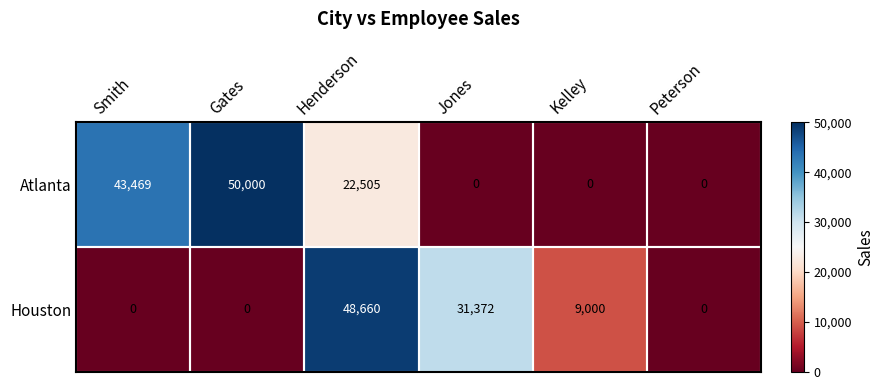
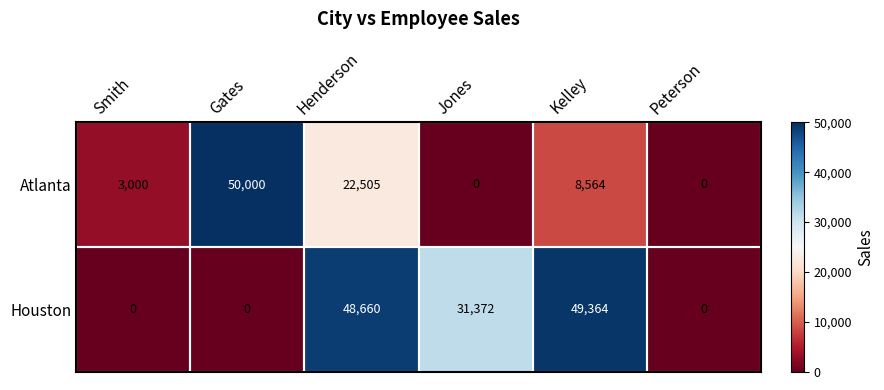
  {
    "Atlanta": {
-     "Smith": "43,469",
+     "Smith": "3,000",
      "Gates": "50,000",
      "Henderson": "22,505",
      "Jones": "0",
-     "Kelley": "0",
+     "Kelley": "8,564",
      "Peterson": "0"
    },
    "Houston": {
      "Smith": "0",
      "Gates": "0",
      "Henderson": "48,660",
      "Jones": "31,372",
-     "Kelley": "9,000",
+     "Kelley": "49,364",
      "Peterson": "0"
    }
  }
